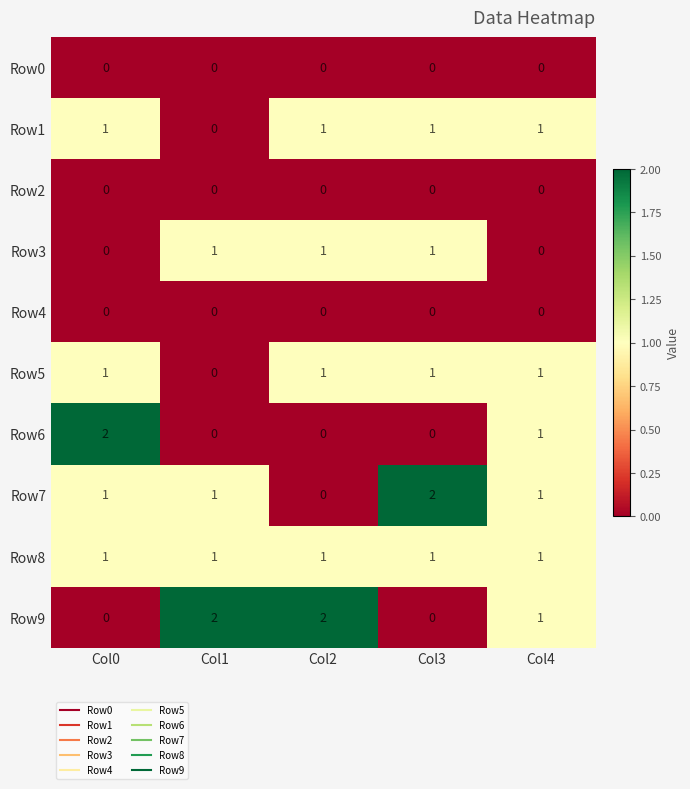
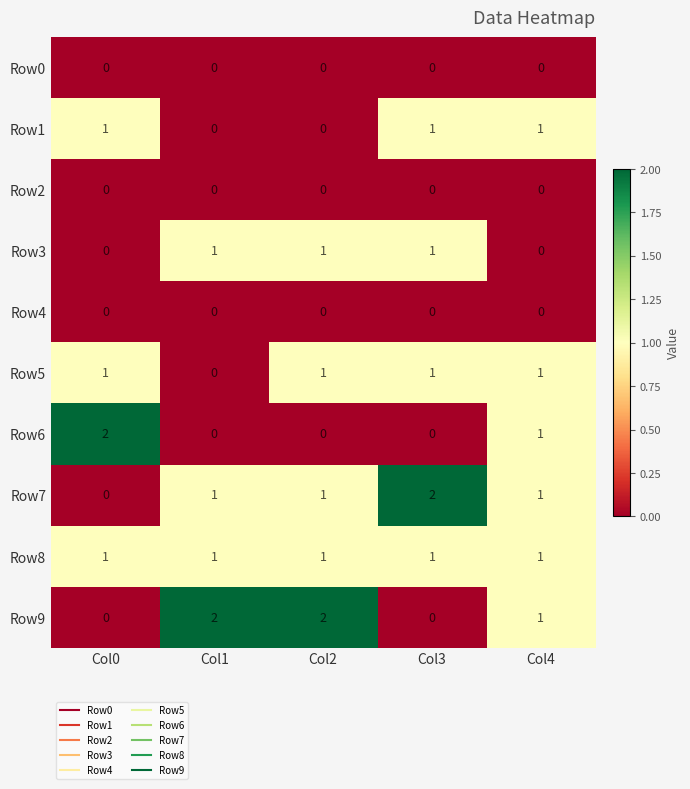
  {
    "Row0": {
      "Col0": 0,
      "Col1": 0,
      "Col2": 0,
      "Col3": 0,
      "Col4": 0
    },
    "Row1": {
      "Col0": 1,
      "Col1": 0,
-     "Col2": 1,
+     "Col2": 0,
      "Col3": 1,
      "Col4": 1
    },
    "Row2": {
      "Col0": 0,
      "Col1": 0,
      "Col2": 0,
      "Col3": 0,
      "Col4": 0
    },
    "Row3": {
      "Col0": 0,
      "Col1": 1,
      "Col2": 1,
      "Col3": 1,
      "Col4": 0
    },
    "Row4": {
      "Col0": 0,
      "Col1": 0,
      "Col2": 0,
      "Col3": 0,
      "Col4": 0
    },
    "Row5": {
      "Col0": 1,
      "Col1": 0,
      "Col2": 1,
      "Col3": 1,
      "Col4": 1
    },
    "Row6": {
      "Col0": 2,
      "Col1": 0,
      "Col2": 0,
      "Col3": 0,
      "Col4": 1
    },
    "Row7": {
-     "Col0": 1,
+     "Col0": 0,
      "Col1": 1,
-     "Col2": 0,
+     "Col2": 1,
      "Col3": 2,
      "Col4": 1
    },
    "Row8": {
      "Col0": 1,
      "Col1": 1,
      "Col2": 1,
      "Col3": 1,
      "Col4": 1
    },
    "Row9": {
      "Col0": 0,
      "Col1": 2,
      "Col2": 2,
      "Col3": 0,
      "Col4": 1
    }
  }
